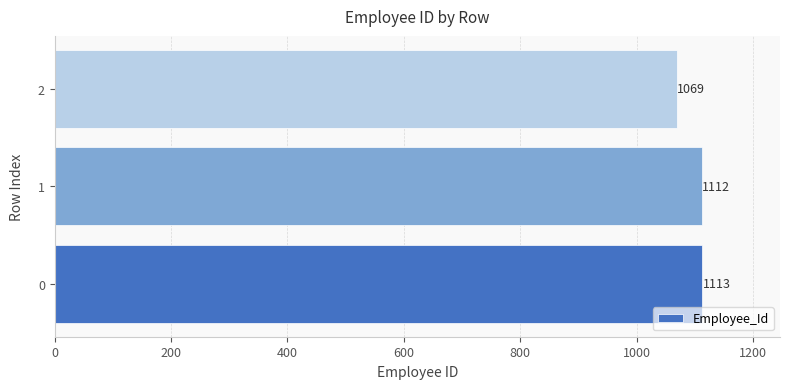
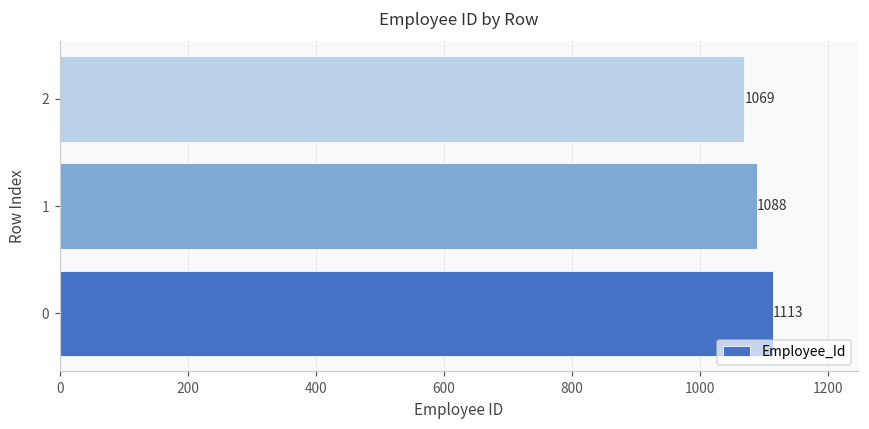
  {
    "2": 1069,
-   "1": 1112,
+   "1": 1088,
    "0": 1113
  }
